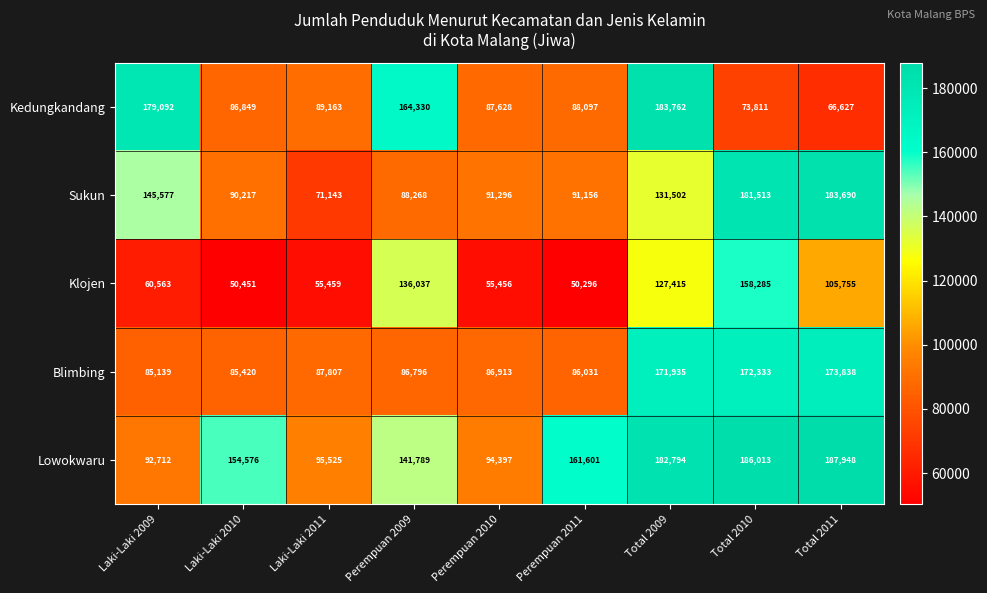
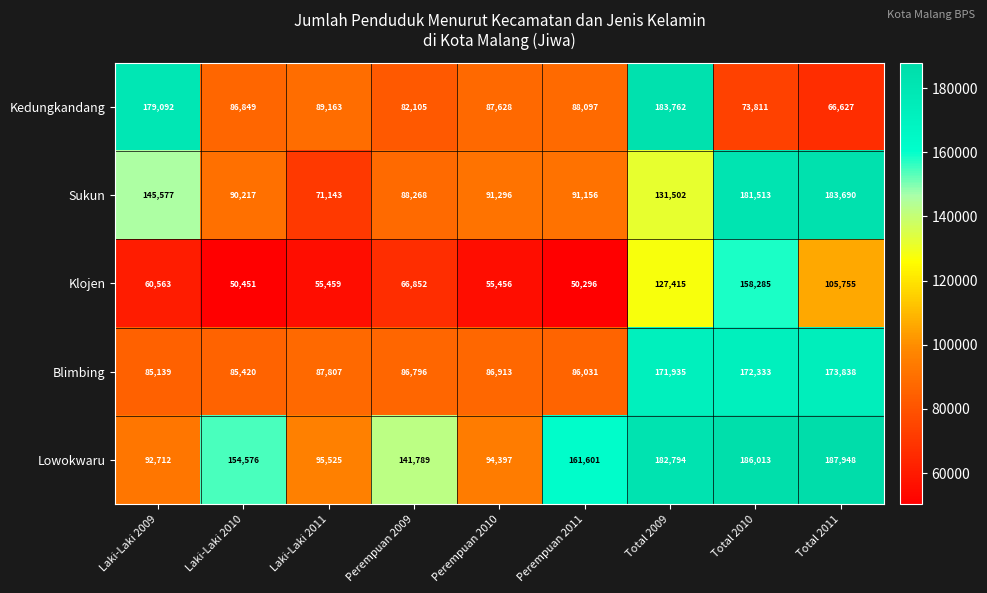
  {
    "Kedungkandang": {
      "Laki-Laki 2009": "179,092",
      "Laki-Laki 2010": "86,849",
      "Laki-Laki 2011": "89,163",
-     "Perempuan 2009": "164,330",
+     "Perempuan 2009": "82,105",
      "Perempuan 2010": "87,628",
      "Perempuan 2011": "88,097",
      "Total 2009": "183,762",
      "Total 2010": "73,811",
      "Total 2011": "66,627"
    },
    "Sukun": {
      "Laki-Laki 2009": "145,577",
      "Laki-Laki 2010": "90,217",
      "Laki-Laki 2011": "71,143",
      "Perempuan 2009": "88,268",
      "Perempuan 2010": "91,296",
      "Perempuan 2011": "91,156",
      "Total 2009": "131,502",
      "Total 2010": "181,513",
      "Total 2011": "183,690"
    },
    "Klojen": {
      "Laki-Laki 2009": "60,563",
      "Laki-Laki 2010": "50,451",
      "Laki-Laki 2011": "55,459",
-     "Perempuan 2009": "136,037",
+     "Perempuan 2009": "66,852",
      "Perempuan 2010": "55,456",
      "Perempuan 2011": "50,296",
      "Total 2009": "127,415",
      "Total 2010": "158,285",
      "Total 2011": "105,755"
    },
    "Blimbing": {
      "Laki-Laki 2009": "85,139",
      "Laki-Laki 2010": "85,420",
      "Laki-Laki 2011": "87,807",
      "Perempuan 2009": "86,796",
      "Perempuan 2010": "86,913",
      "Perempuan 2011": "86,031",
      "Total 2009": "171,935",
      "Total 2010": "172,333",
      "Total 2011": "173,838"
    },
    "Lowokwaru": {
      "Laki-Laki 2009": "92,712",
      "Laki-Laki 2010": "154,576",
      "Laki-Laki 2011": "95,525",
      "Perempuan 2009": "141,789",
      "Perempuan 2010": "94,397",
      "Perempuan 2011": "161,601",
      "Total 2009": "182,794",
      "Total 2010": "186,013",
      "Total 2011": "187,948"
    }
  }
